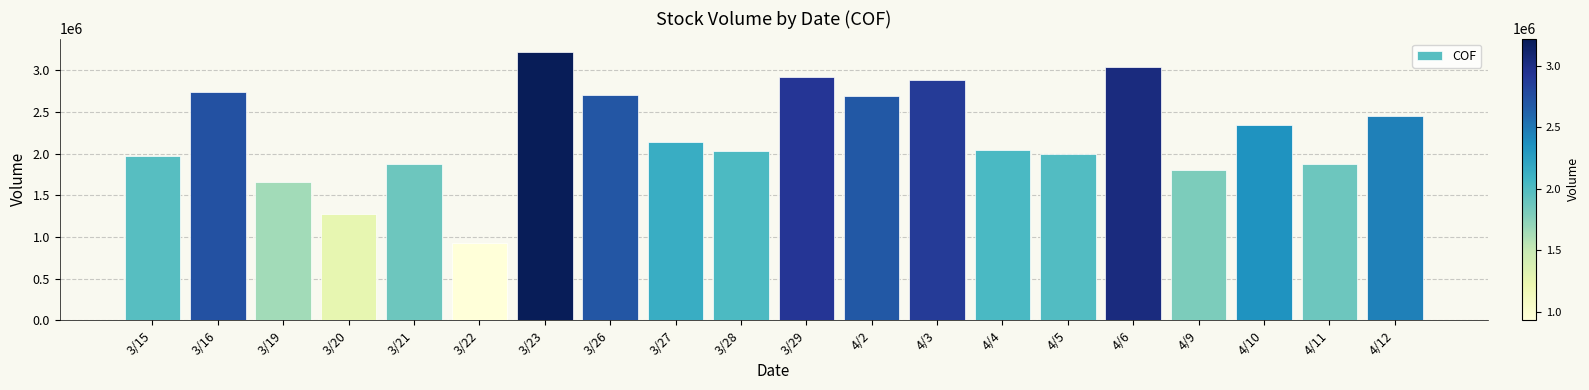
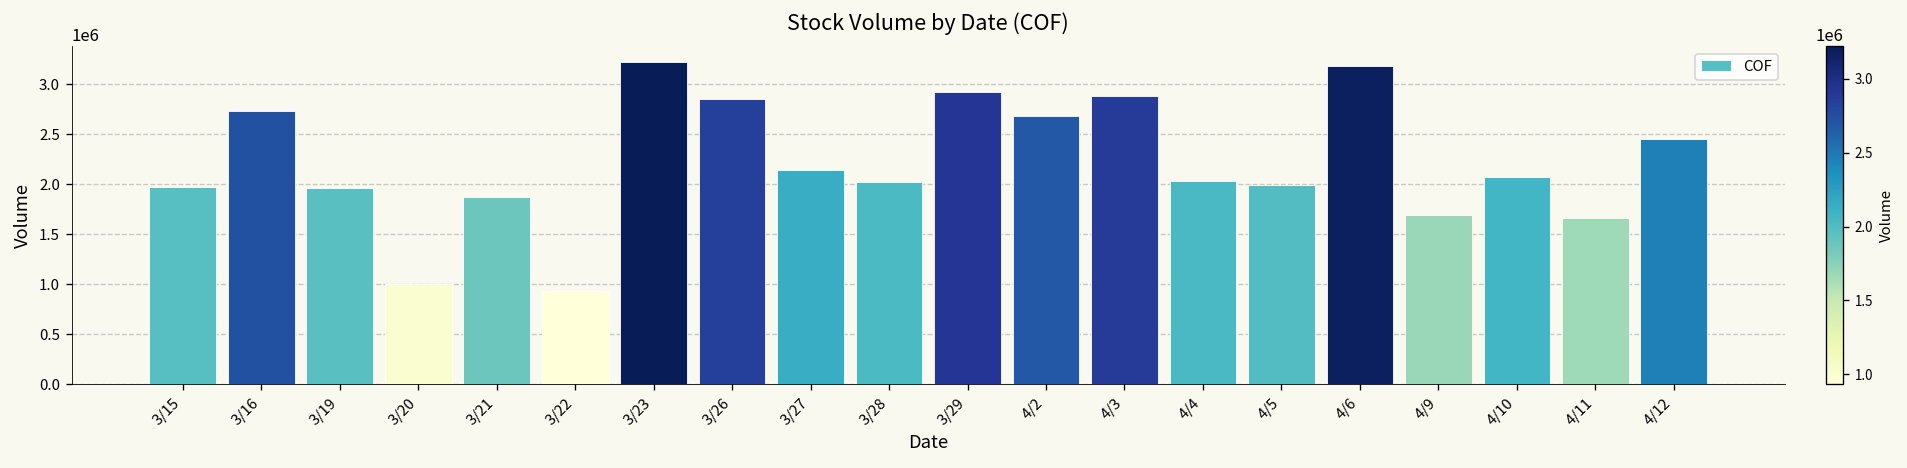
  {
    "3/15": 2000000,
    "3/16": 2700000,
-   "3/19": 1700000,
-   "3/20": 1300000,
+   "3/19": 2000000,
+   "3/20": 1000000,
    "3/21": 1900000,
    "3/22": 900000,
    "3/23": 3200000,
-   "3/26": 2700000,
+   "3/26": 2900000,
    "3/27": 2100000,
    "3/28": 2000000,
    "3/29": 2900000,
    "4/2": 2700000,
    "4/3": 2900000,
    "4/4": 2000000,
    "4/5": 2000000,
-   "4/6": 3000000,
-   "4/9": 1800000,
-   "4/10": 2300000,
-   "4/11": 1900000,
+   "4/6": 3200000,
+   "4/9": 1700000,
+   "4/10": 2100000,
+   "4/11": 1700000,
    "4/12": 2500000
  }
